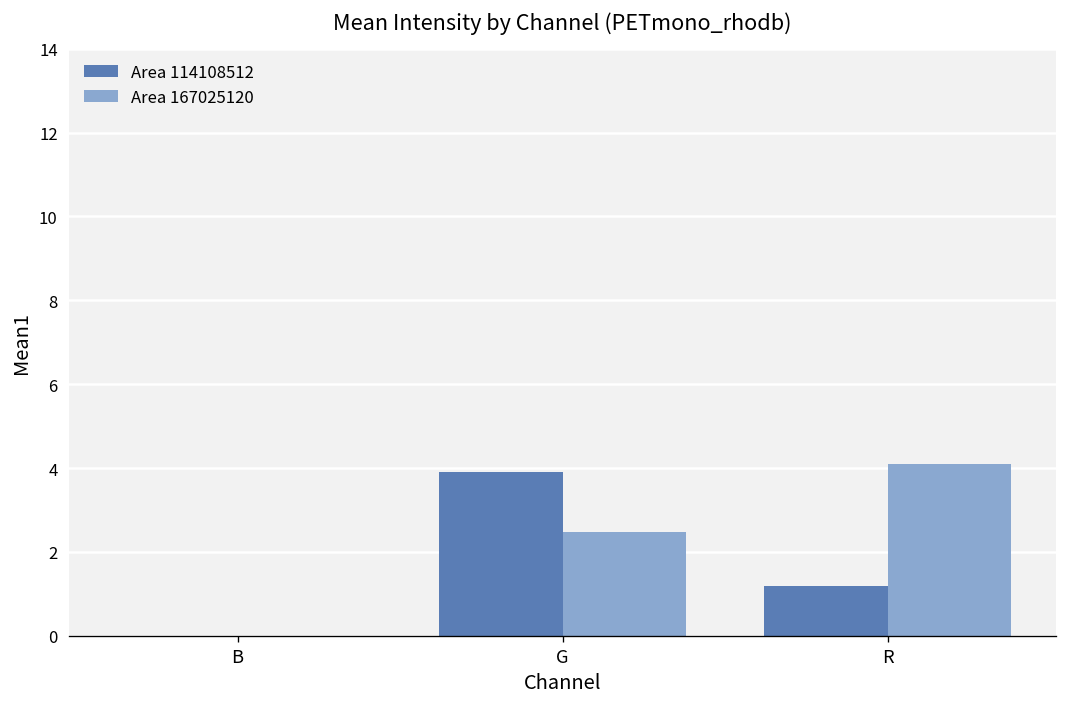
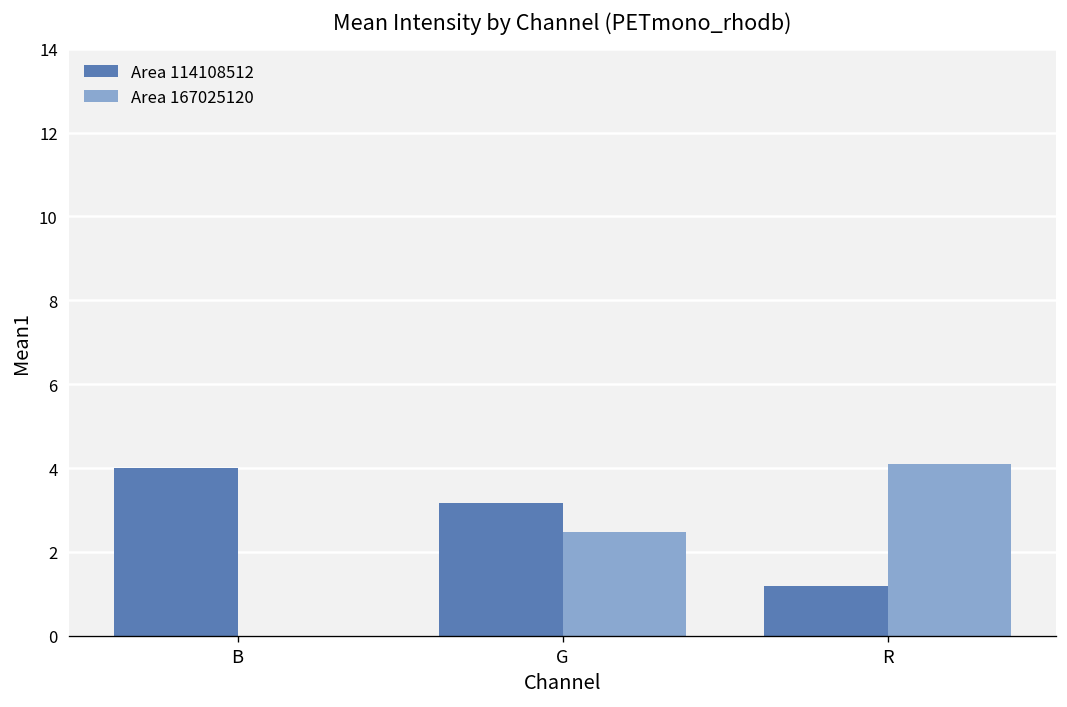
  {
    "Area 114108512": {
-     "B": 0,
-     "G": 3.9,
+     "B": 4,
+     "G": 3.2,
      "R": 1.2
    },
    "Area 167025120": {
      "B": 0.0,
      "G": 2.5,
      "R": 4.1
    }
  }
